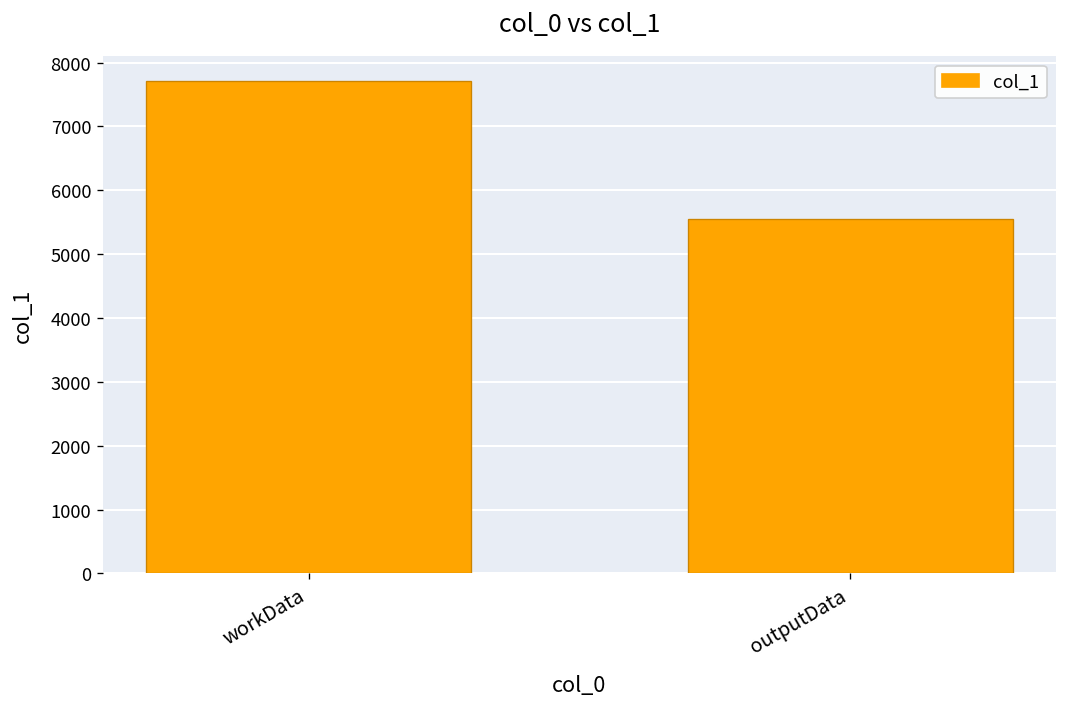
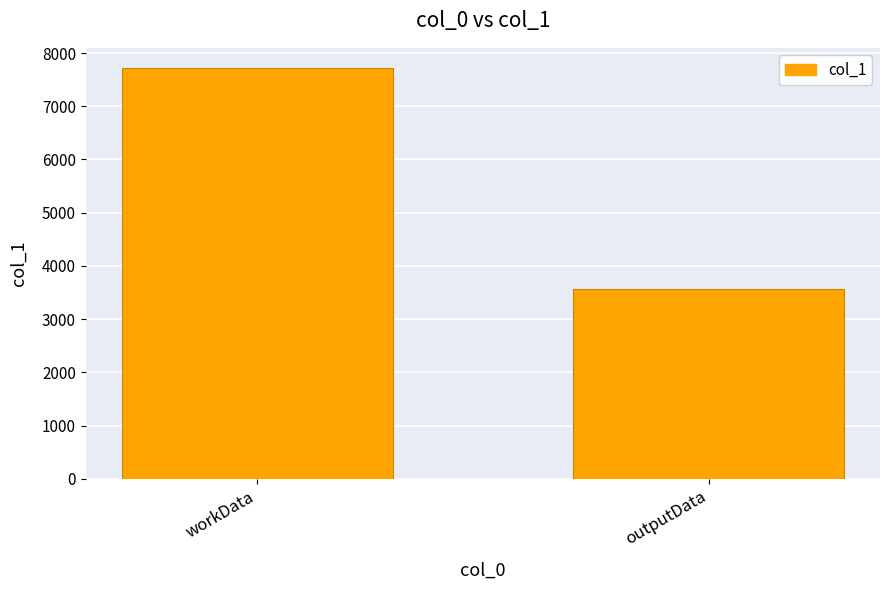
  {
    "workData": 7700,
-   "outputData": 5500
+   "outputData": 3600
  }
